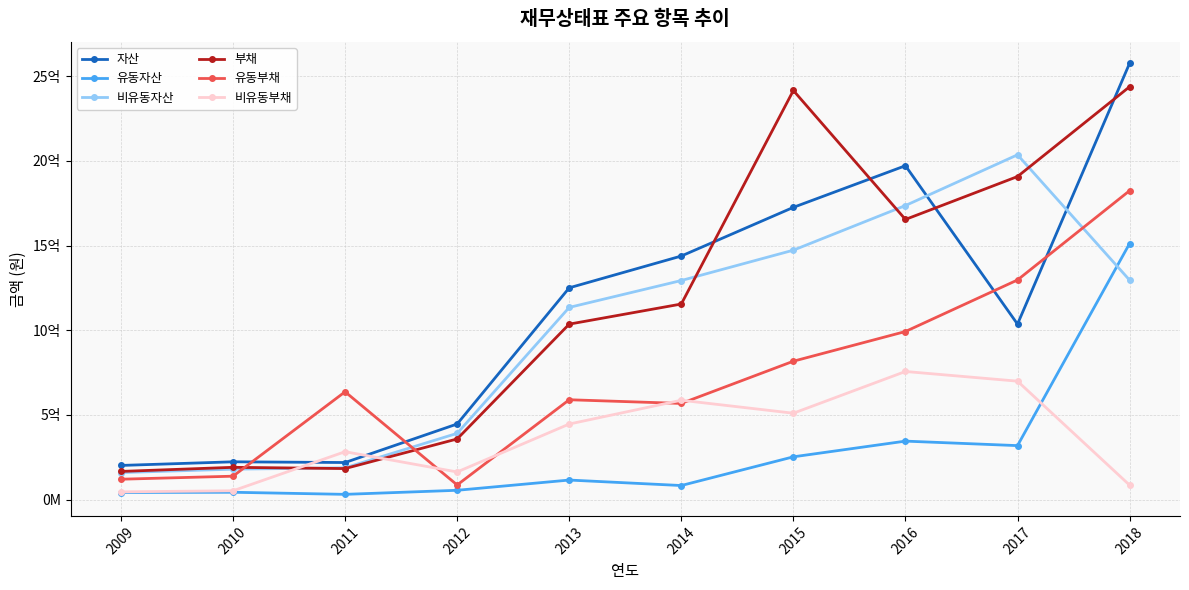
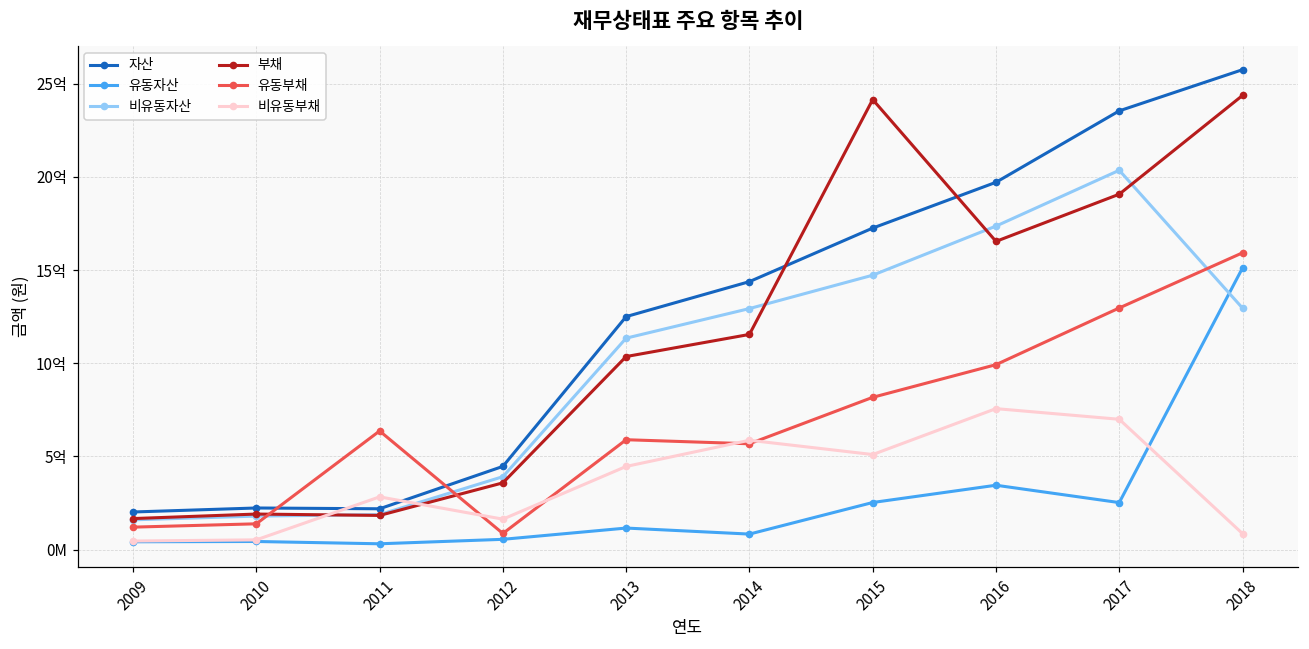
  {
    "자산": {
      "2009": "2.0억",
      "2010": "2.2억",
      "2011": "2.2억",
      "2012": "4.5억",
      "2013": "12.5억",
      "2014": "14.4억",
      "2015": "17.3억",
      "2016": "19.7억",
-     "2017": "10.4억",
+     "2017": "23.5억",
      "2018": "25.8억"
    },
    "유동자산": {
      "2011": "0.3억",
      "2012": "0.6억",
      "2013": "1.2억",
      "2014": "0.8억",
      "2015": "2.5억",
      "2016": "3.5억",
-     "2017": "3.2억",
+     "2017": "2.5억",
      "2018": "15.1억"
    },
    "비유동자산": {
      "2012": "3.9억",
      "2013": "11.3억",
      "2014": "12.9억",
      "2015": "14.7억",
      "2016": "17.4억",
      "2017": "20.4억",
      "2018": "13.0억"
    },
    "부채": {
      "2012": "3.6억",
      "2013": "10.4억",
      "2014": "11.5억",
      "2015": "24.1억",
      "2016": "16.5억",
      "2017": "19.1억",
      "2018": "24.4억"
    },
    "유동부채": {
      "2009": "1.2억",
      "2010": "1.4억",
      "2011": "6.4억",
      "2012": "0.9억",
      "2013": "5.9억",
      "2014": "5.7억",
      "2015": "8.2억",
      "2016": "9.9억",
      "2017": "13.0억",
-     "2018": "18.2억"
+     "2018": "15.9억"
    },
    "비유동부채": {
      "2011": "2.8억",
      "2012": "1.6억",
      "2013": "4.5억",
      "2014": "5.9억",
      "2015": "5.1억",
      "2016": "7.6억",
      "2017": "7.0억",
      "2018": "0.9억"
    }
  }
